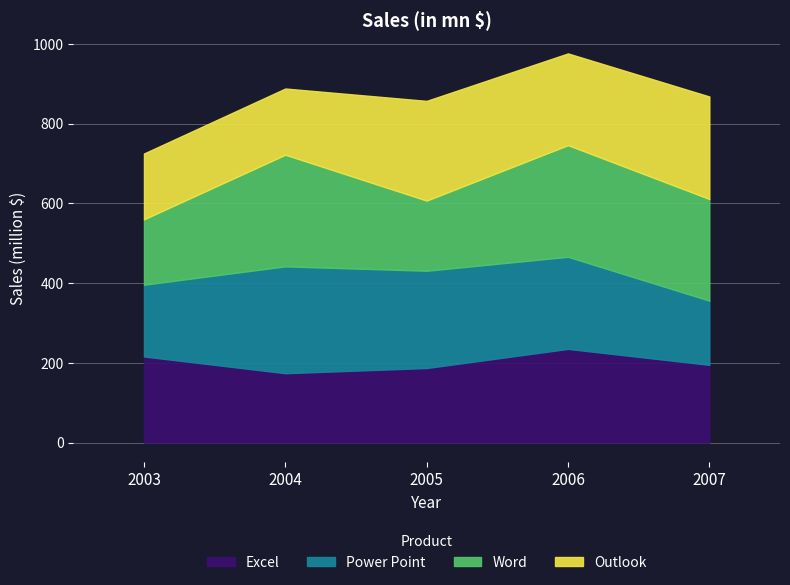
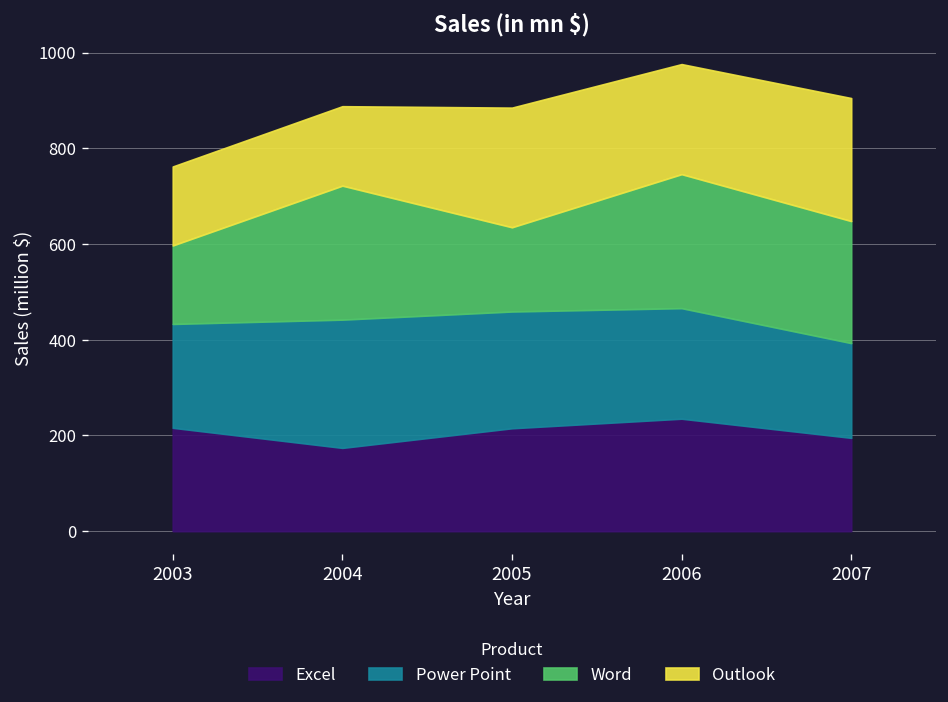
  {
    "Excel": {
      "2003": 220,
      "2004": 170,
-     "2005": 190,
+     "2005": 220,
      "2006": 240,
      "2007": 200
    },
    "Power Point": {
-     "2003": 180,
+     "2003": 220,
      "2004": 270,
      "2005": 240,
      "2006": 230,
-     "2007": 160
+     "2007": 200
    },
    "Word": {
      "2003": 160,
      "2004": 280,
      "2005": 180,
      "2006": 280,
      "2007": 260
    },
    "Outlook": {
      "2003": 170,
      "2004": 170,
      "2005": 250,
      "2006": 230,
      "2007": 260
    }
  }
